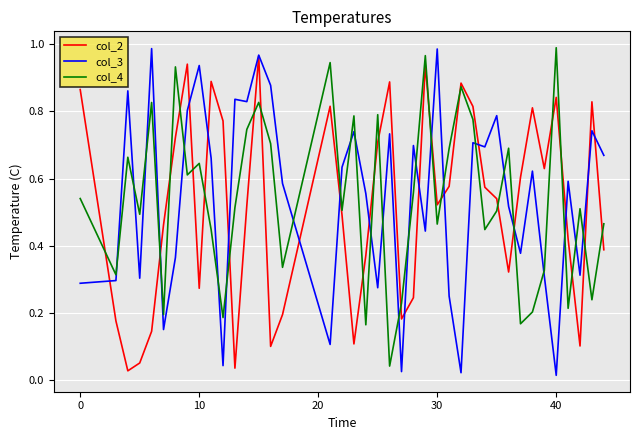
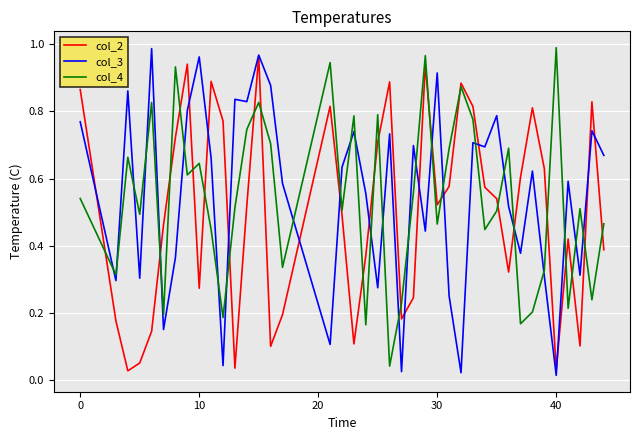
  {
    "col_2": {
      "0": 0.87,
      "10": 0.27,
      "30": 0.52,
-     "40": 0.84
+     "40": 0.03
    },
    "col_3": {
-     "0": 0.29,
-     "10": 0.94,
-     "30": 0.99,
+     "0": 0.77,
+     "10": 0.96,
+     "30": 0.91,
      "40": 0.01
    },
    "col_4": {
      "0": 0.54,
      "10": 0.65,
      "30": 0.46,
      "40": 0.99
    }
  }
